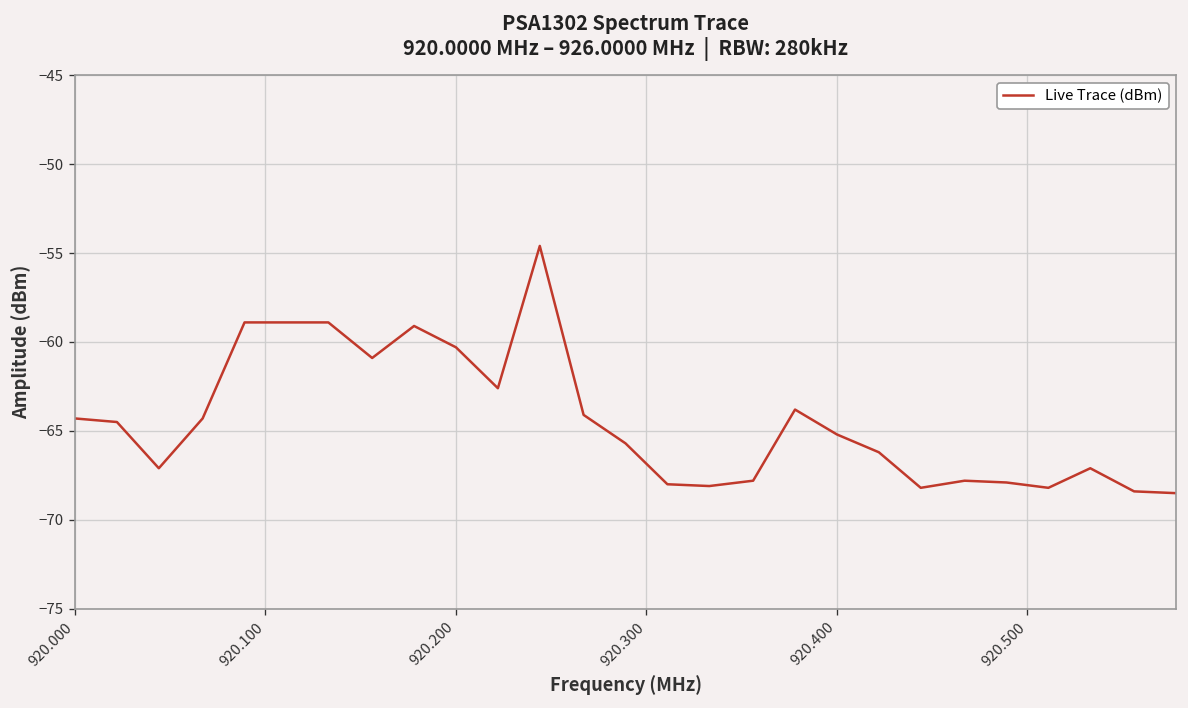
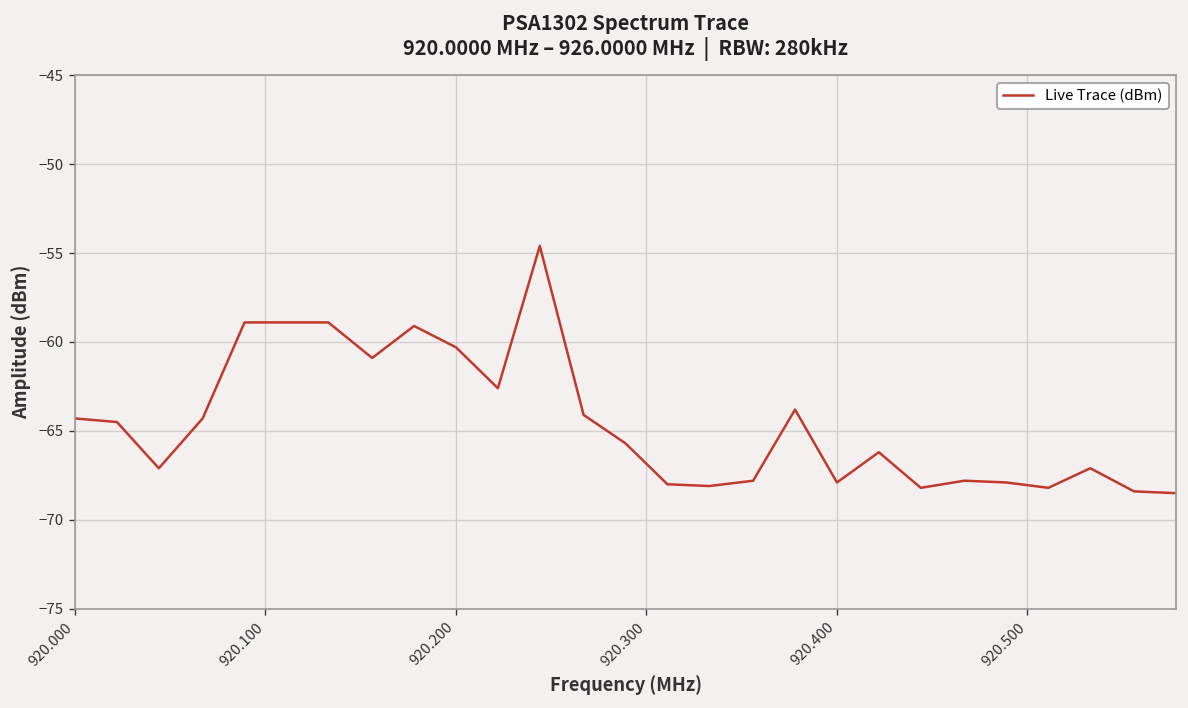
  {
    "920.000": -64.3,
    "920.200": -60.3,
-   "920.400": -65.2
+   "920.400": -67.9
  }
